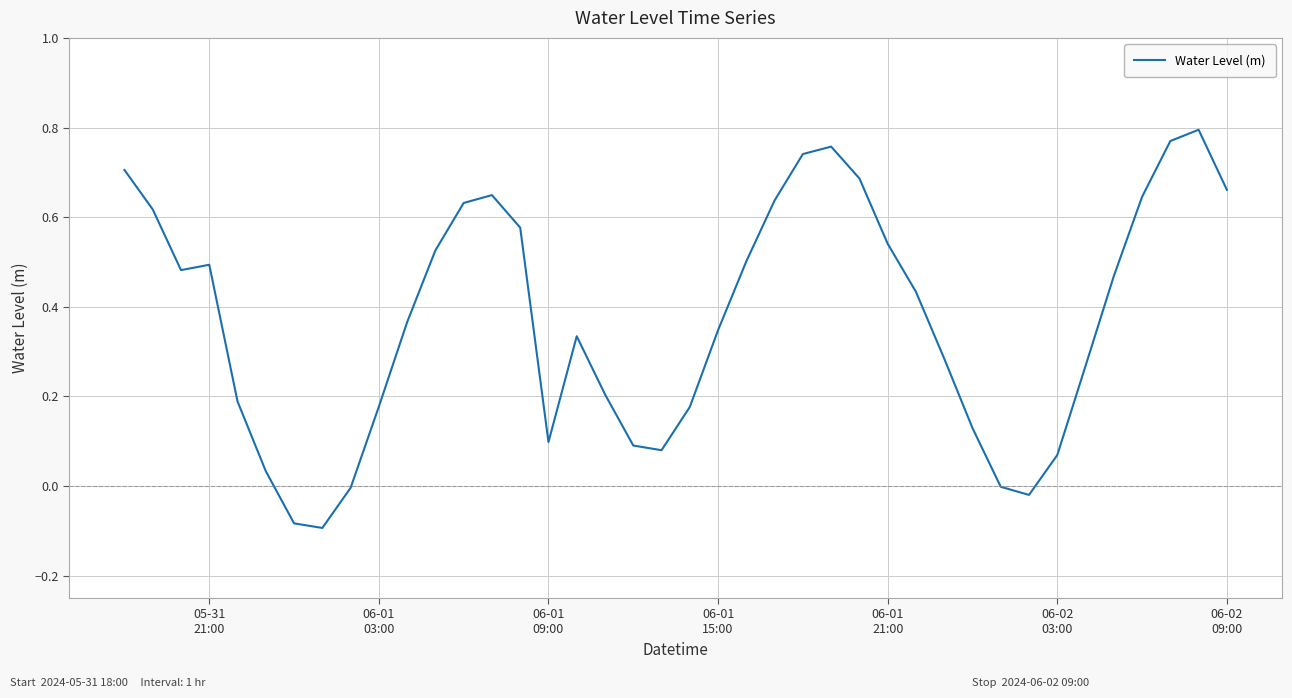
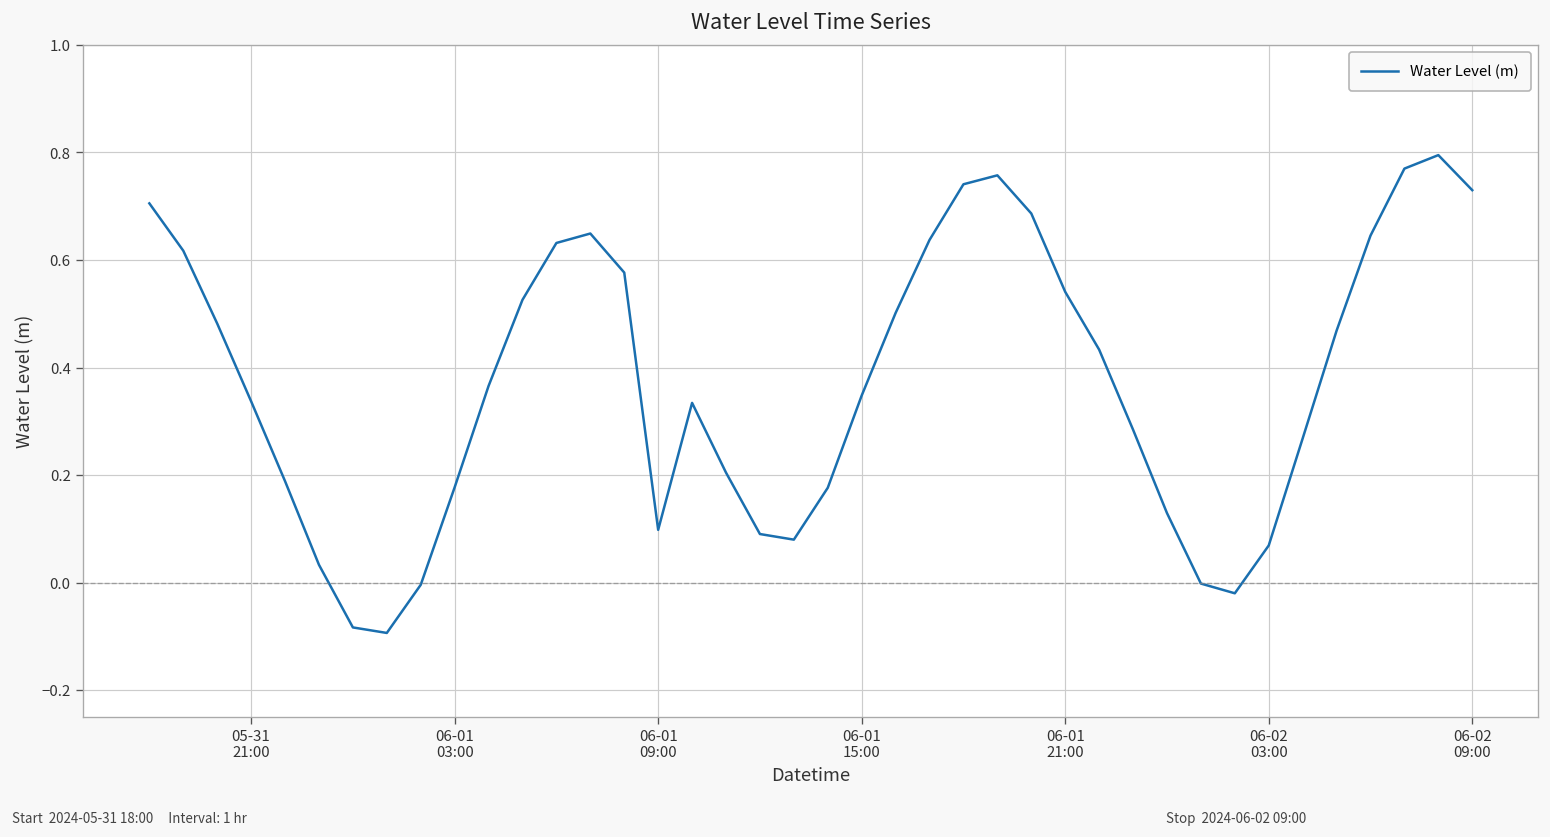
  {
-   "05-31 21:00": 0.49,
+   "05-31 21:00": 0.34,
    "06-01 03:00": 0.18,
    "06-01 09:00": 0.10,
    "06-01 15:00": 0.35,
    "06-01 21:00": 0.54,
    "06-02 03:00": 0.07,
-   "06-02 09:00": 0.66
+   "06-02 09:00": 0.73
  }
